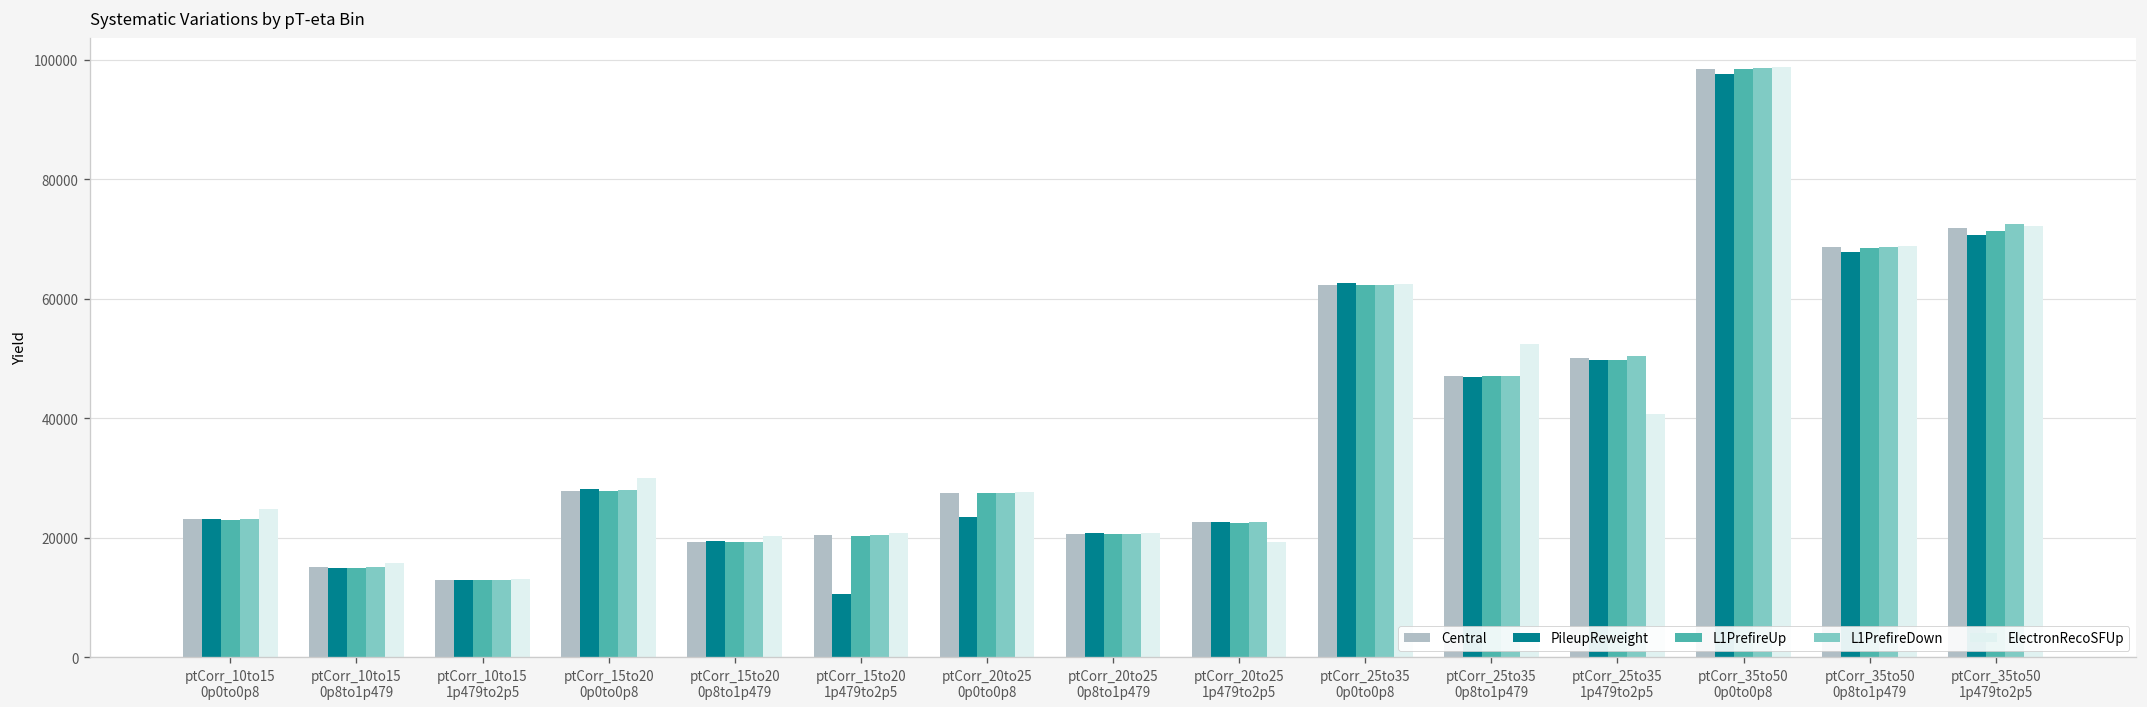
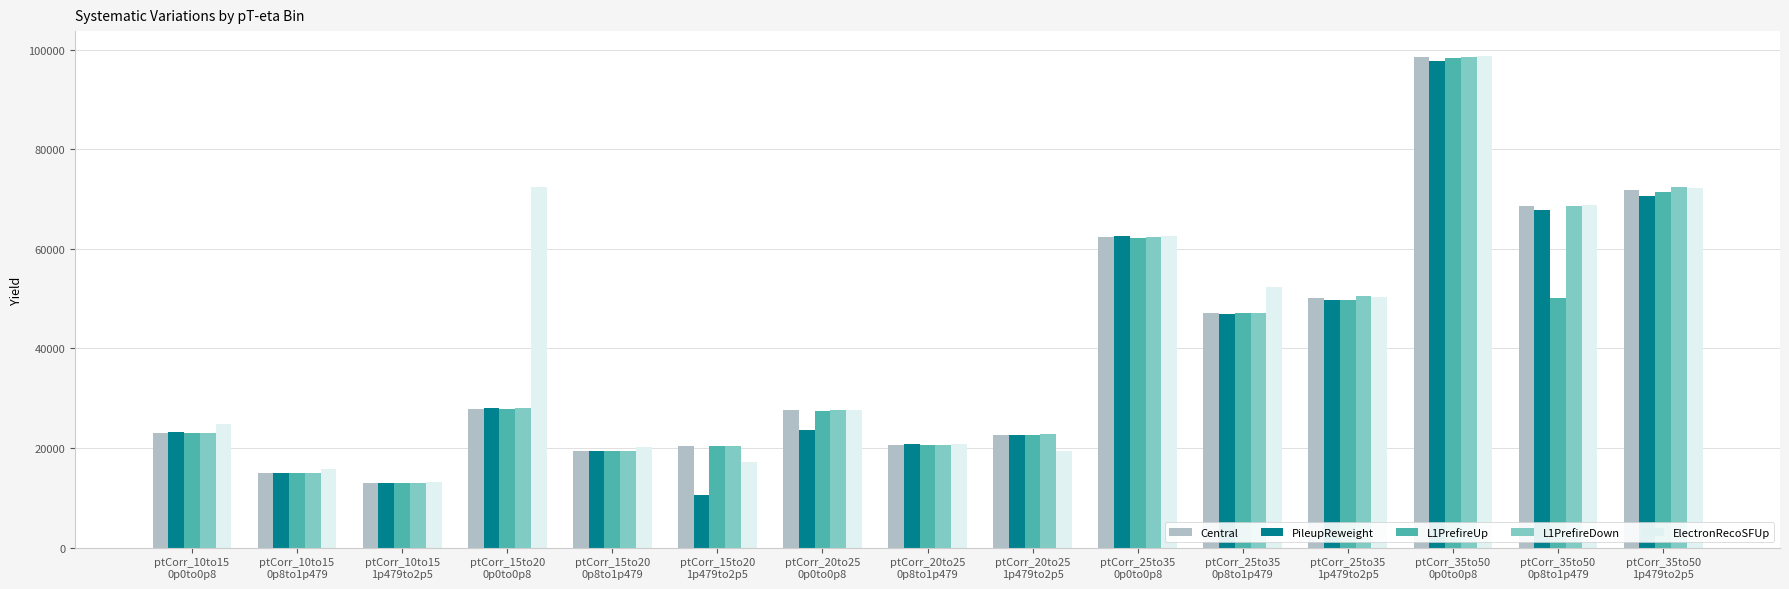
  {
    "PileupReweight": {
      "ptCorr_10to15 0p0to0p8": 23000,
      "ptCorr_10to15 0p8to1p479": 15000,
      "ptCorr_10to15 1p479to2p5": 13000,
      "ptCorr_15to20 0p0to0p8": 28000,
      "ptCorr_15to20 0p8to1p479": 19000,
      "ptCorr_15to20 1p479to2p5": 11000,
      "ptCorr_20to25 0p0to0p8": 24000,
      "ptCorr_20to25 0p8to1p479": 21000,
      "ptCorr_20to25 1p479to2p5": 23000,
      "ptCorr_25to35 0p0to0p8": 63000,
      "ptCorr_25to35 0p8to1p479": 47000,
      "ptCorr_25to35 1p479to2p5": 50000,
      "ptCorr_35to50 0p0to0p8": 98000,
      "ptCorr_35to50 0p8to1p479": 68000,
      "ptCorr_35to50 1p479to2p5": 71000
    },
    "L1PrefireUp": {
      "ptCorr_10to15 0p0to0p8": 23000,
      "ptCorr_10to15 0p8to1p479": 15000,
      "ptCorr_10to15 1p479to2p5": 13000,
      "ptCorr_15to20 0p0to0p8": 28000,
      "ptCorr_15to20 0p8to1p479": 19000,
      "ptCorr_15to20 1p479to2p5": 20000,
      "ptCorr_20to25 0p0to0p8": 28000,
      "ptCorr_20to25 0p8to1p479": 21000,
      "ptCorr_20to25 1p479to2p5": 23000,
      "ptCorr_25to35 0p0to0p8": 62000,
      "ptCorr_25to35 0p8to1p479": 47000,
      "ptCorr_25to35 1p479to2p5": 50000,
      "ptCorr_35to50 0p0to0p8": 98000,
-     "ptCorr_35to50 0p8to1p479": 69000,
+     "ptCorr_35to50 0p8to1p479": 50000,
      "ptCorr_35to50 1p479to2p5": 71000
    },
    "ElectronRecoSFUp": {
      "ptCorr_10to15 0p0to0p8": 25000,
      "ptCorr_10to15 0p8to1p479": 16000,
      "ptCorr_10to15 1p479to2p5": 13000,
-     "ptCorr_15to20 0p0to0p8": 30000,
+     "ptCorr_15to20 0p0to0p8": 72000,
      "ptCorr_15to20 0p8to1p479": 20000,
-     "ptCorr_15to20 1p479to2p5": 21000,
+     "ptCorr_15to20 1p479to2p5": 17000,
      "ptCorr_20to25 0p0to0p8": 28000,
      "ptCorr_20to25 0p8to1p479": 21000,
      "ptCorr_20to25 1p479to2p5": 19000,
      "ptCorr_25to35 0p0to0p8": 62000,
      "ptCorr_25to35 0p8to1p479": 52000,
-     "ptCorr_25to35 1p479to2p5": 41000,
+     "ptCorr_25to35 1p479to2p5": 50000,
      "ptCorr_35to50 0p0to0p8": 99000,
      "ptCorr_35to50 0p8to1p479": 69000,
      "ptCorr_35to50 1p479to2p5": 72000
    }
  }
